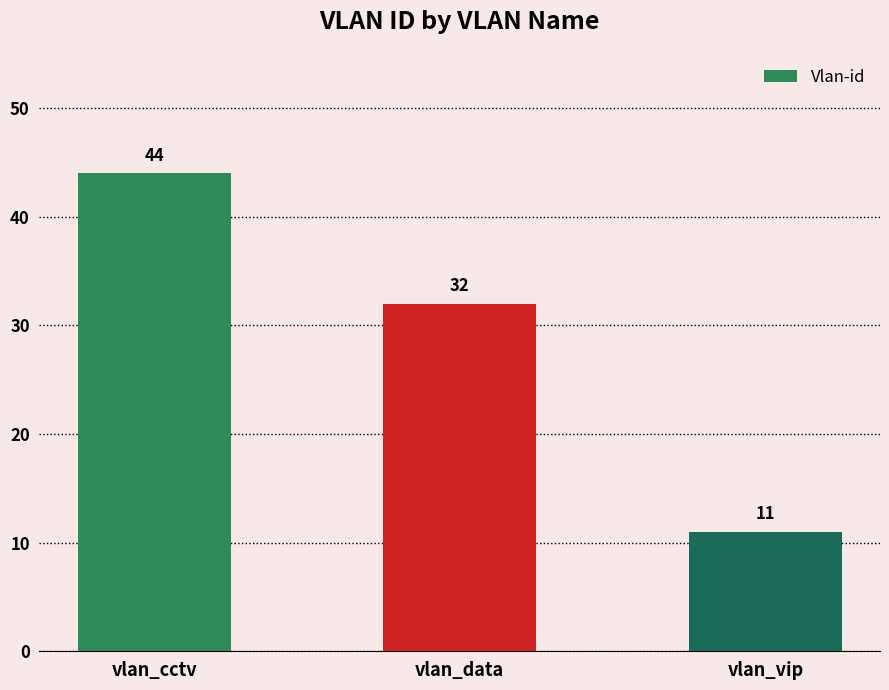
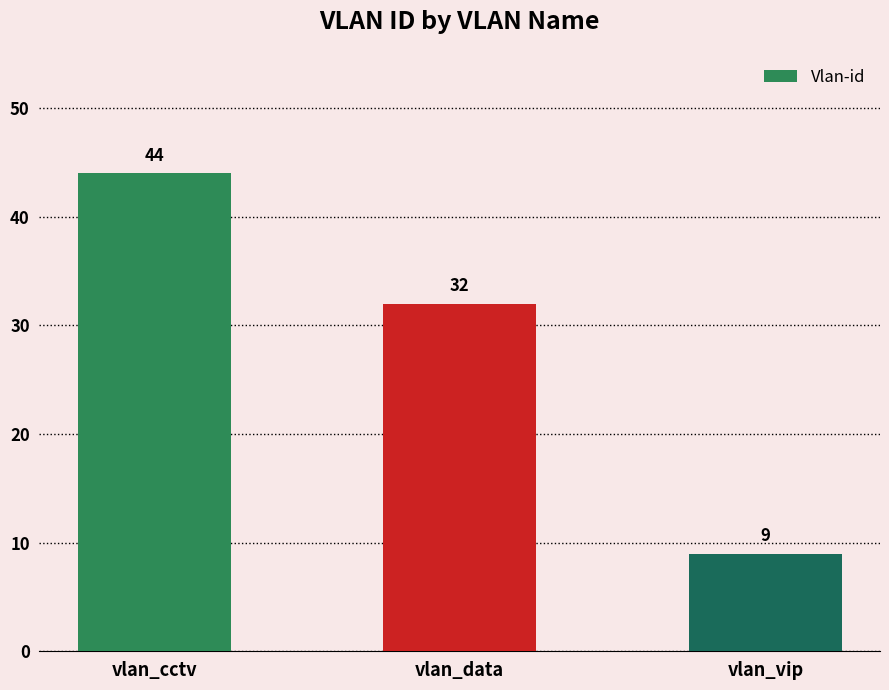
  {
    "vlan_cctv": 44,
    "vlan_data": 32,
-   "vlan_vip": 11
+   "vlan_vip": 9
  }
